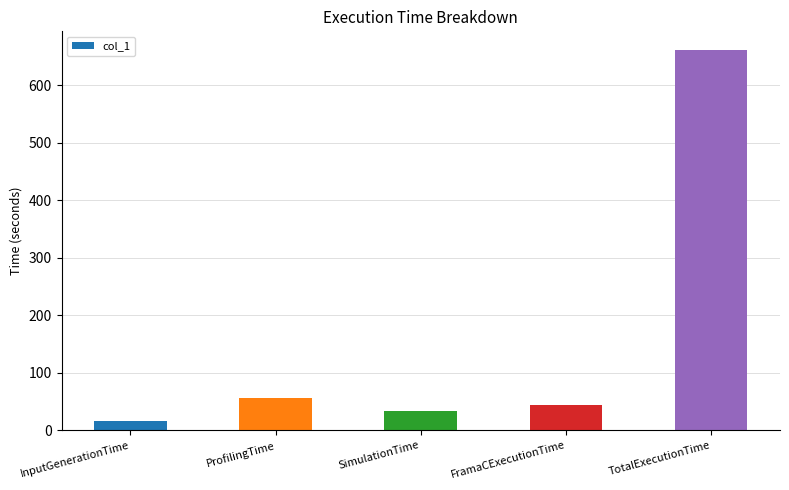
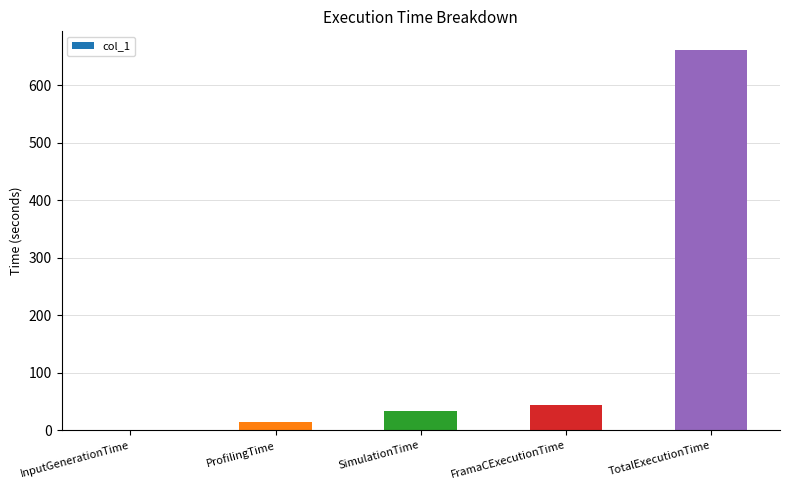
  {
-   "InputGenerationTime": 20,
-   "ProfilingTime": 60,
+   "InputGenerationTime": 0,
+   "ProfilingTime": 10,
    "SimulationTime": 30,
    "FramaCExecutionTime": 40,
    "TotalExecutionTime": 660
  }
